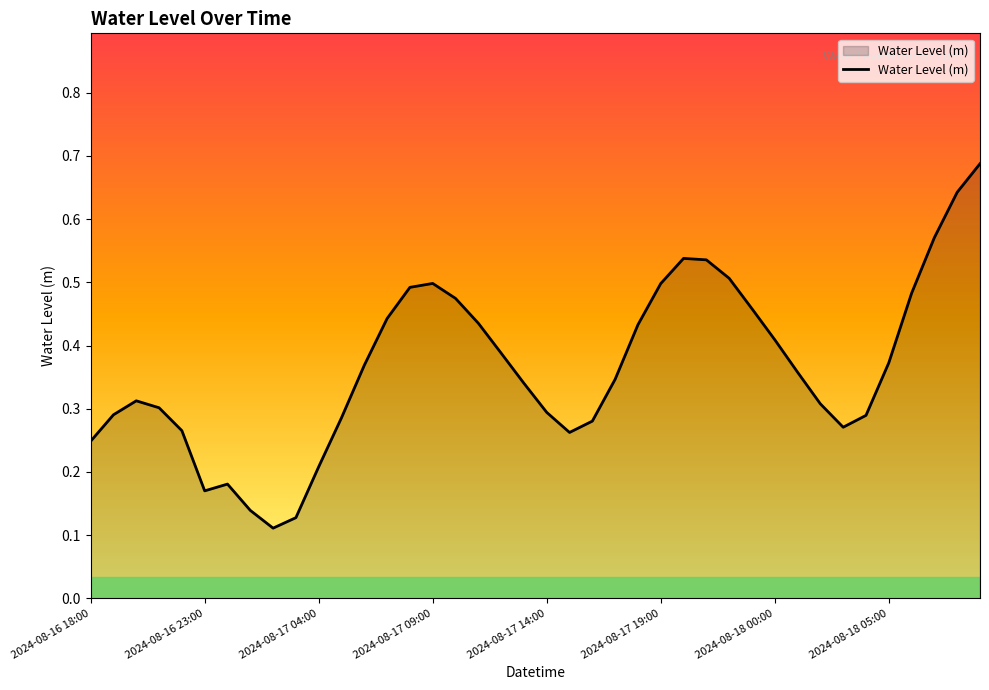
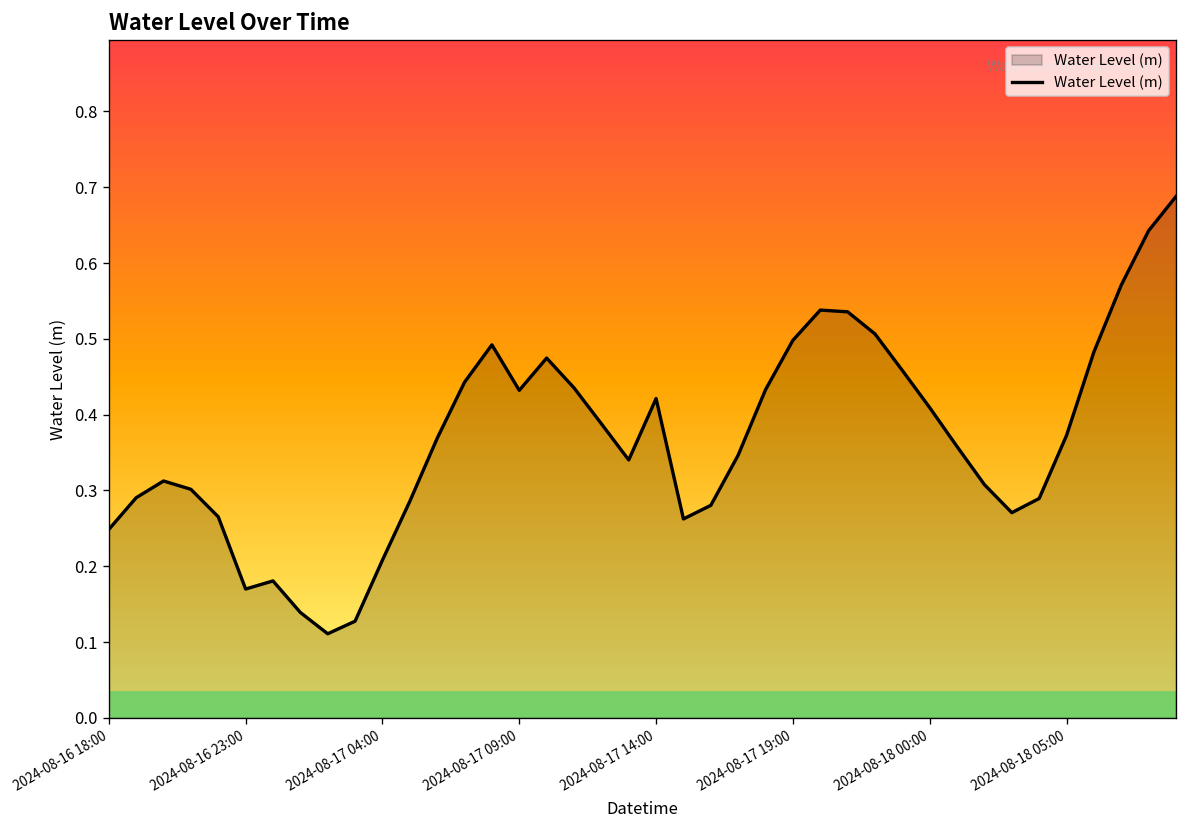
  {
    "2024-08-16 18:00": 0.25,
    "2024-08-16 23:00": 0.17,
    "2024-08-17 04:00": 0.21,
-   "2024-08-17 09:00": 0.50,
-   "2024-08-17 14:00": 0.29,
+   "2024-08-17 09:00": 0.43,
+   "2024-08-17 14:00": 0.42,
    "2024-08-17 19:00": 0.50,
    "2024-08-18 00:00": 0.41,
    "2024-08-18 05:00": 0.37
  }
